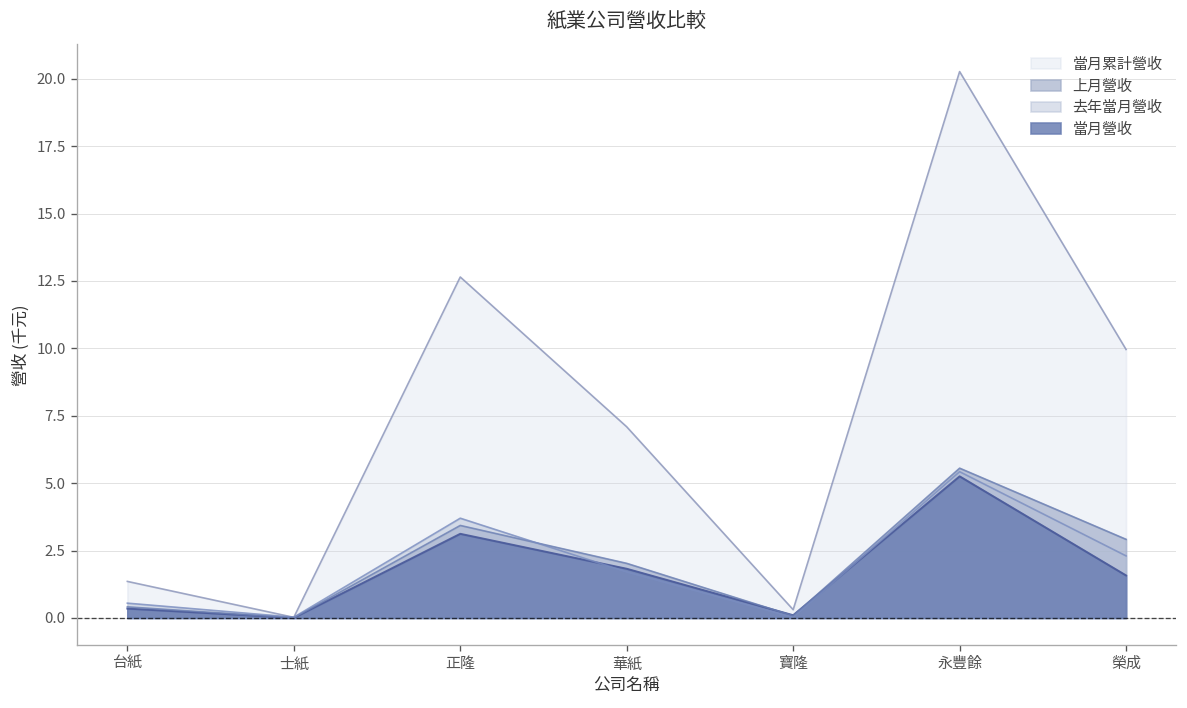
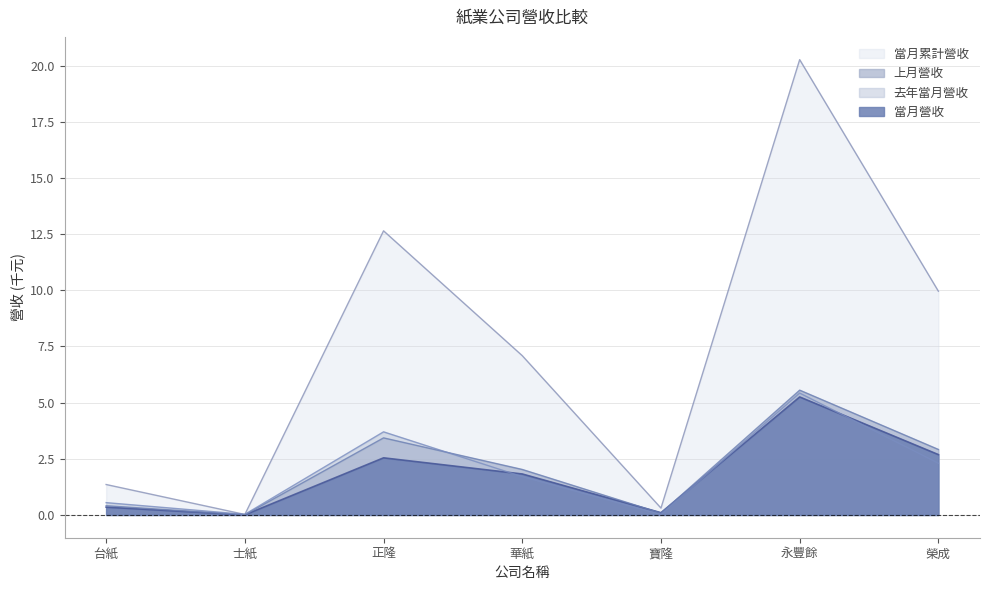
  {
    "當月營收": {
-     "正隆": 3.1,
+     "正隆": 2.5,
      "華紙": 1.8,
      "永豐餘": 5.3,
-     "榮成": 1.6
+     "榮成": 2.7
    }
  }
